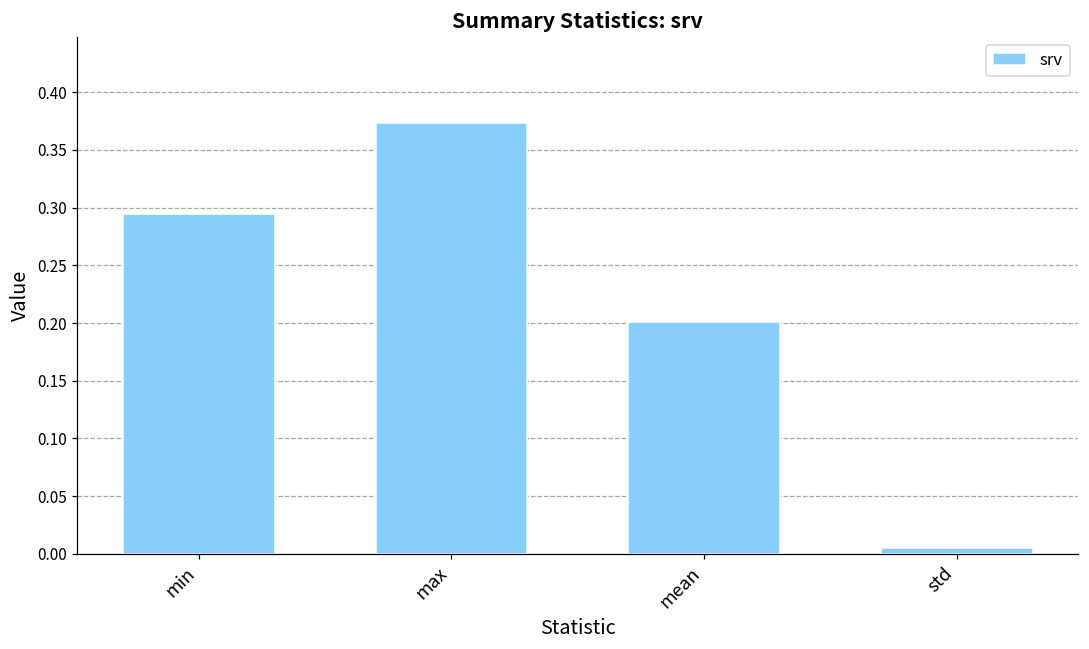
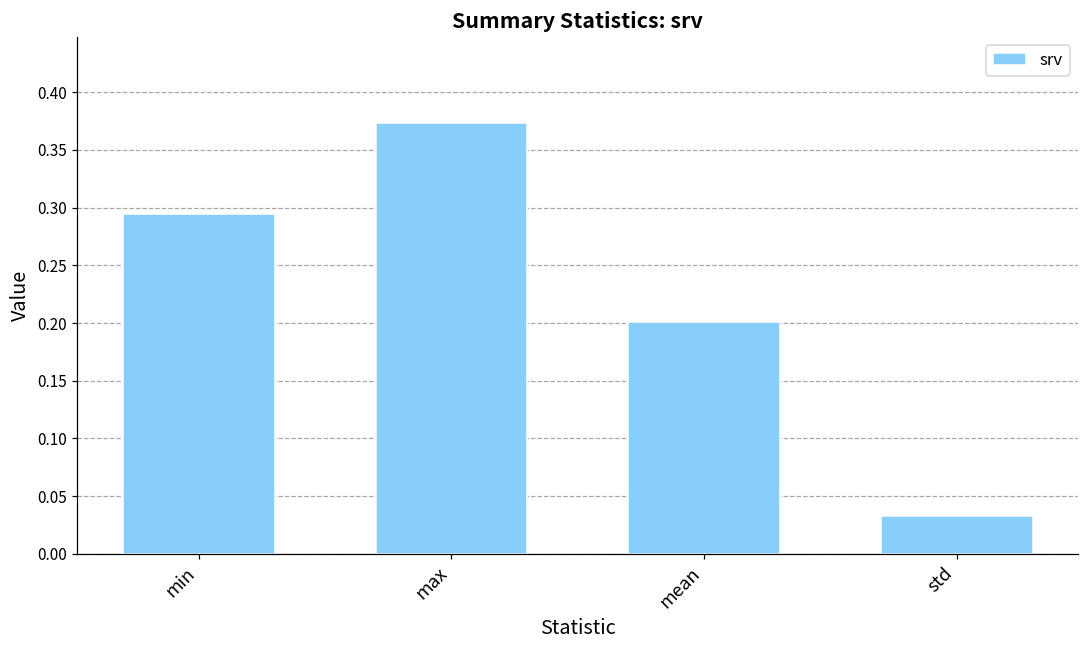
  {
    "min": 0.294,
    "max": 0.374,
    "mean": 0.201,
-   "std": 0.005
+   "std": 0.033
  }
